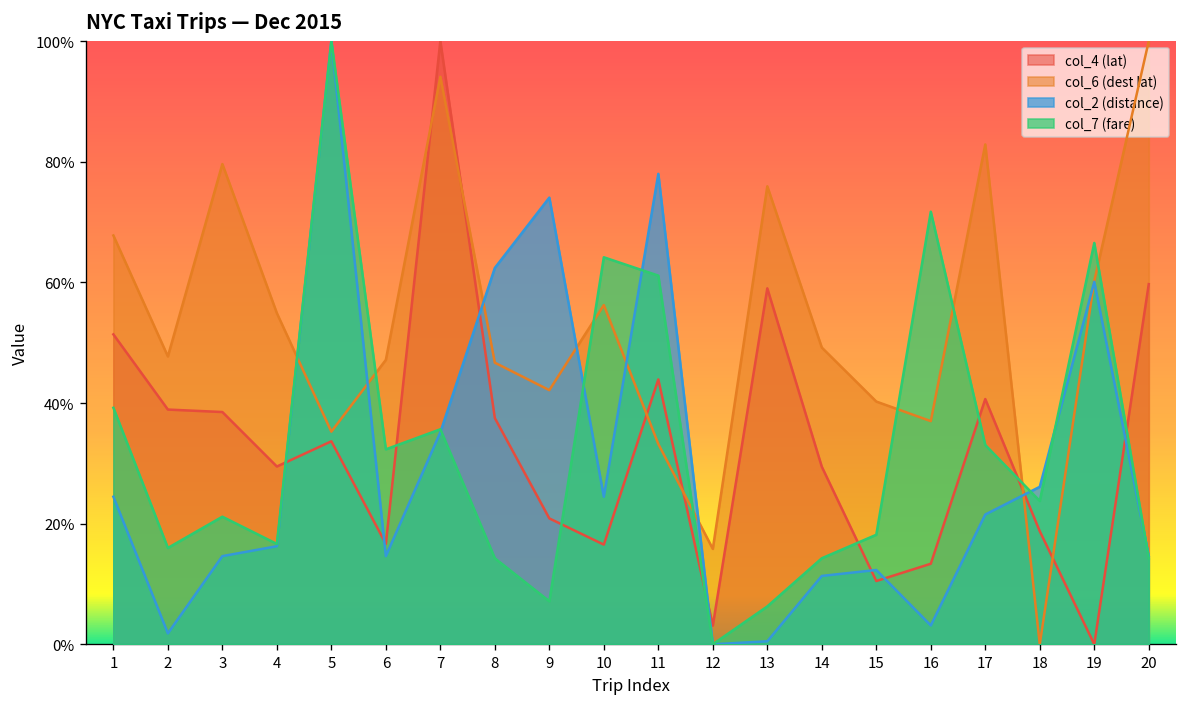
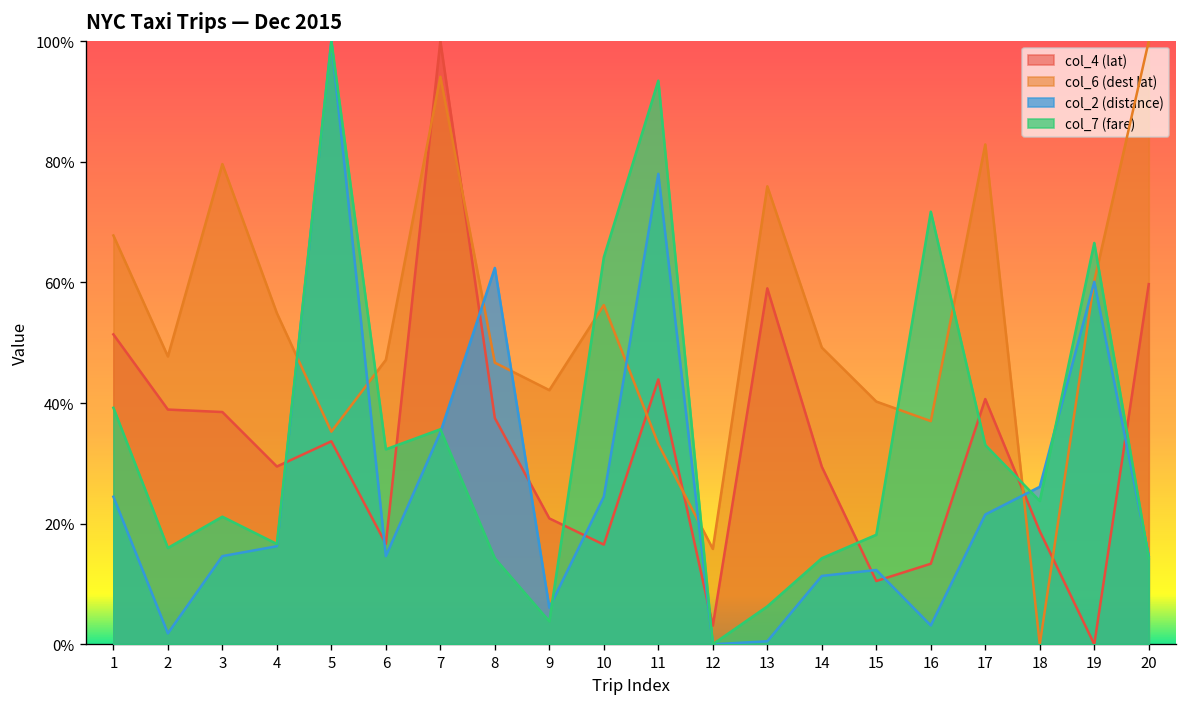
  {
    "col_2 (distance)": {
      "1": "24%",
      "2": "2%",
      "3": "15%",
      "6": "15%",
      "8": "62%",
-     "9": "74%",
+     "9": "6%",
      "10": "24%",
      "11": "78%",
      "13": "0%",
      "14": "11%",
      "15": "12%",
      "16": "3%",
      "17": "22%",
      "18": "26%"
    },
    "col_7 (fare)": {
      "1": "39%",
      "2": "16%",
      "3": "21%",
      "6": "32%",
      "8": "14%",
-     "9": "7%",
+     "9": "4%",
      "10": "64%",
-     "11": "61%",
+     "11": "93%",
      "13": "6%",
      "14": "14%",
      "15": "18%",
      "16": "72%",
      "17": "33%",
      "18": "24%",
      "19": "67%"
    }
  }
